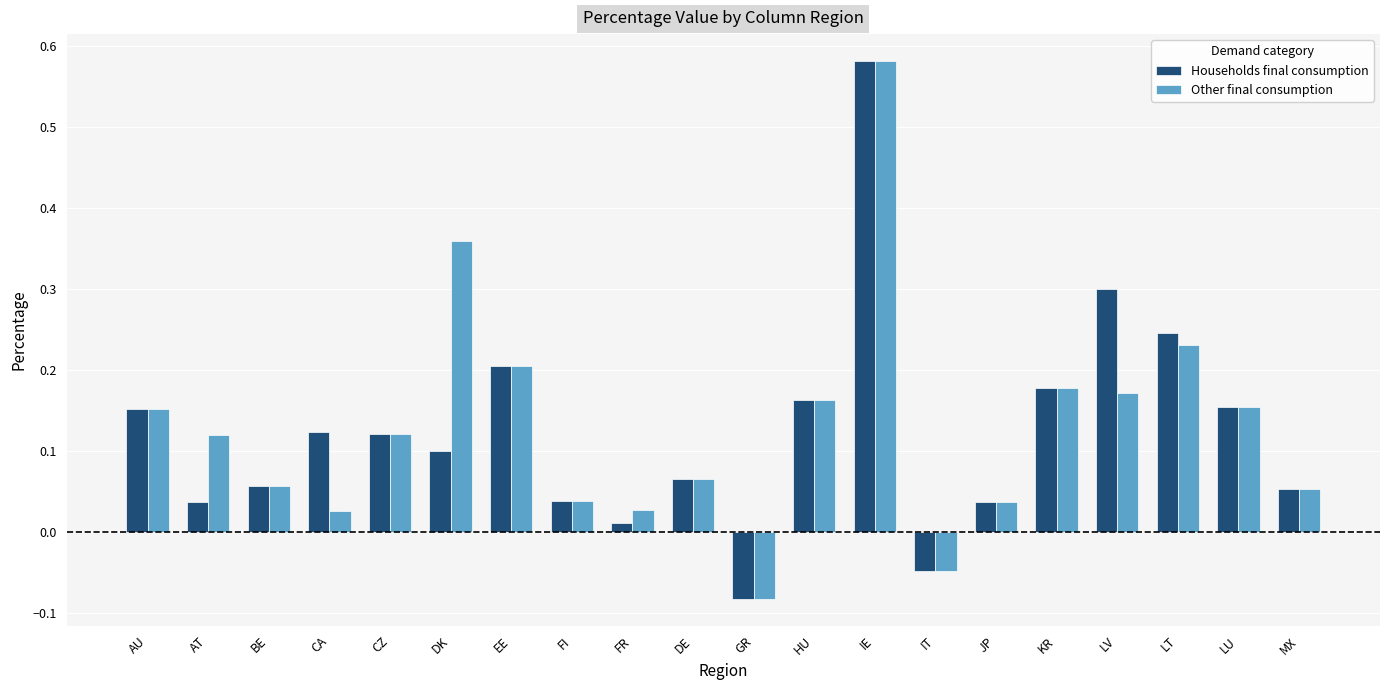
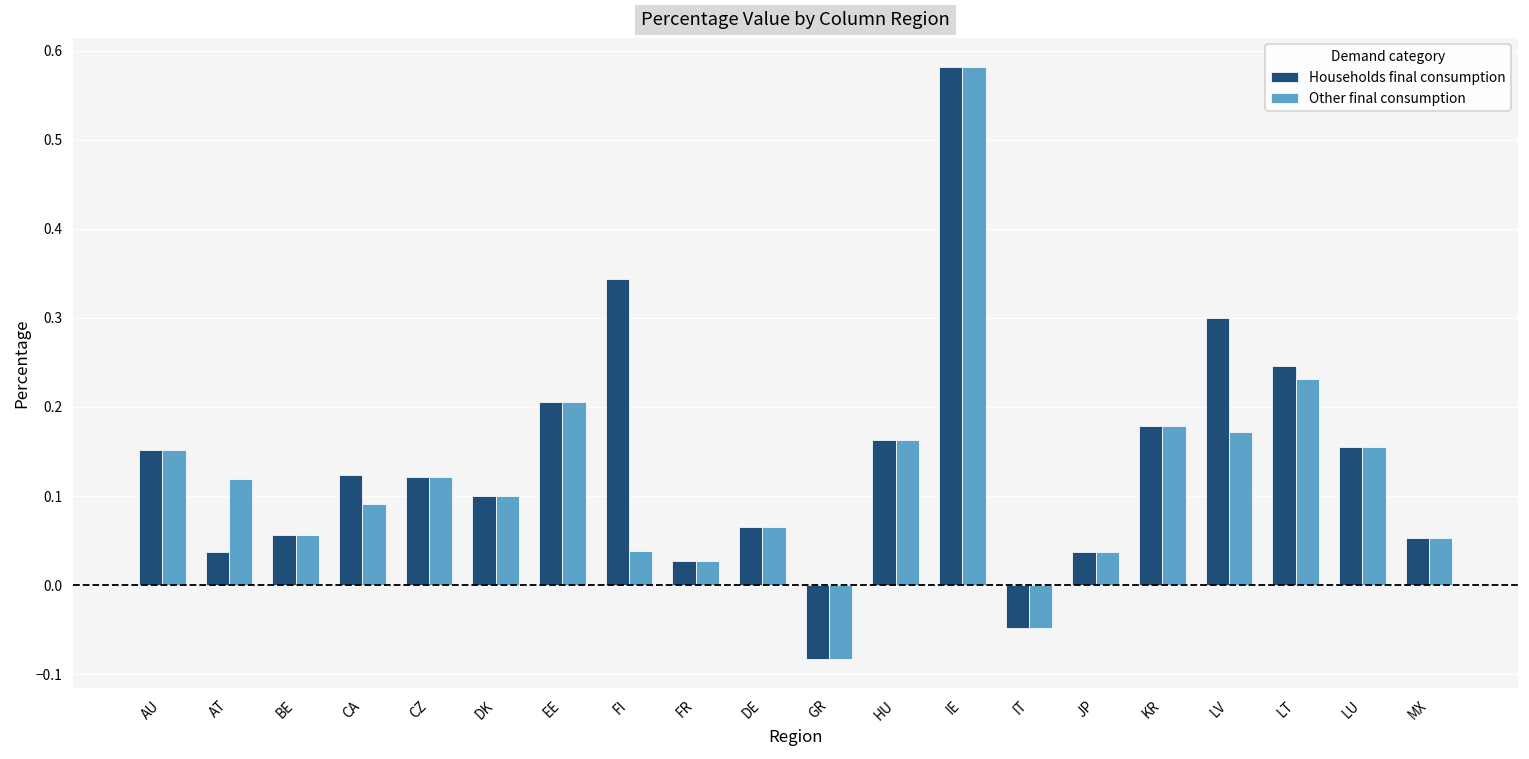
  {
    "Households final consumption": {
      "AU": 0.15,
      "AT": 0.04,
      "BE": 0.06,
      "CA": 0.12,
      "CZ": 0.12,
      "DK": 0.10,
      "EE": 0.21,
-     "FI": 0.04,
-     "FR": 0.01,
+     "FI": 0.34,
+     "FR": 0.03,
      "DE": 0.06,
      "GR": -0.08,
      "HU": 0.16,
      "IE": 0.58,
      "IT": -0.05,
      "JP": 0.04,
      "KR": 0.18,
      "LV": 0.30,
      "LT": 0.25,
      "LU": 0.15,
      "MX": 0.05
    },
    "Other final consumption": {
      "AU": 0.15,
      "AT": 0.12,
      "BE": 0.06,
-     "CA": 0.03,
+     "CA": 0.09,
      "CZ": 0.12,
-     "DK": 0.36,
+     "DK": 0.10,
      "EE": 0.21,
      "FI": 0.04,
      "FR": 0.03,
      "DE": 0.06,
      "GR": -0.08,
      "HU": 0.16,
      "IE": 0.58,
      "IT": -0.05,
      "JP": 0.04,
      "KR": 0.18,
      "LV": 0.17,
      "LT": 0.23,
      "LU": 0.15,
      "MX": 0.05
    }
  }
